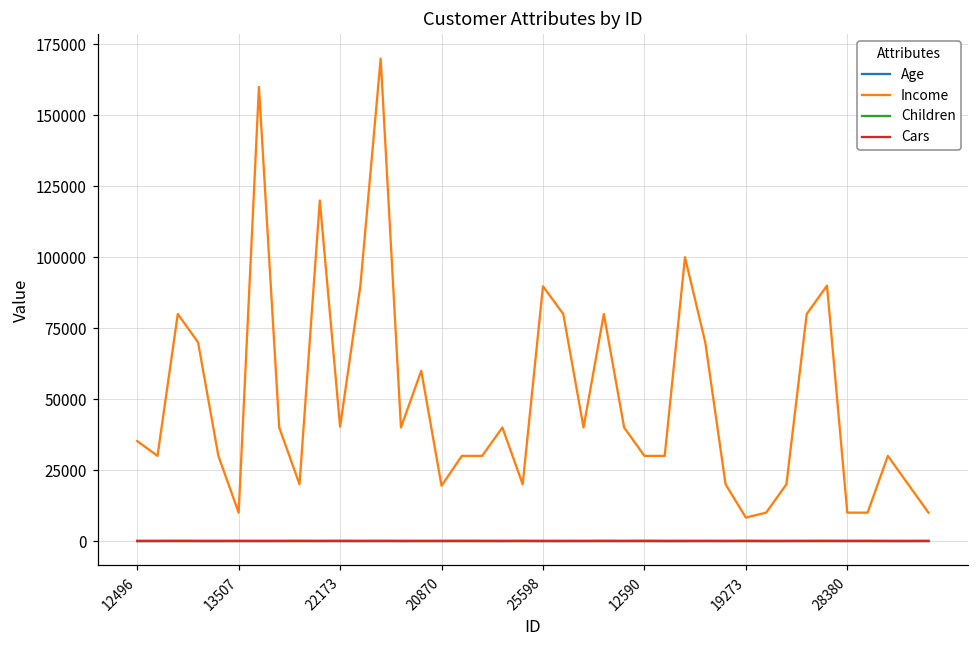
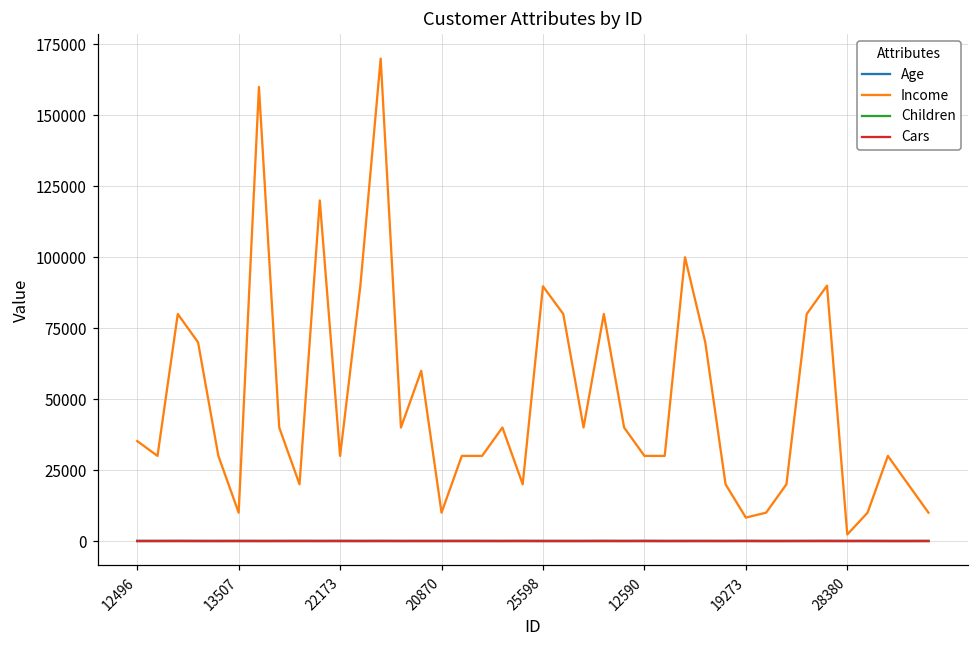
  {
    "Cars": {
      "12496": 0,
      "13507": 0,
      "22173": 0,
      "20870": 0,
      "25598": 0,
      "12590": 0,
      "19273": 0,
      "28380": 0
    },
    "Income": {
      "12496": 35000,
      "13507": 10000,
-     "22173": 40000,
-     "20870": 19000,
+     "22173": 30000,
+     "20870": 10000,
      "25598": 90000,
      "12590": 30000,
      "19273": 8000,
-     "28380": 10000
+     "28380": 2000
    }
  }
